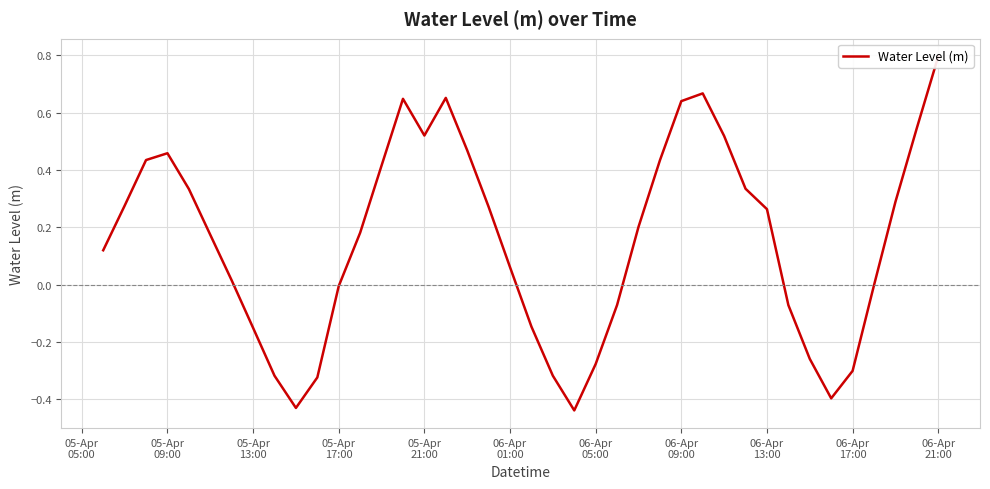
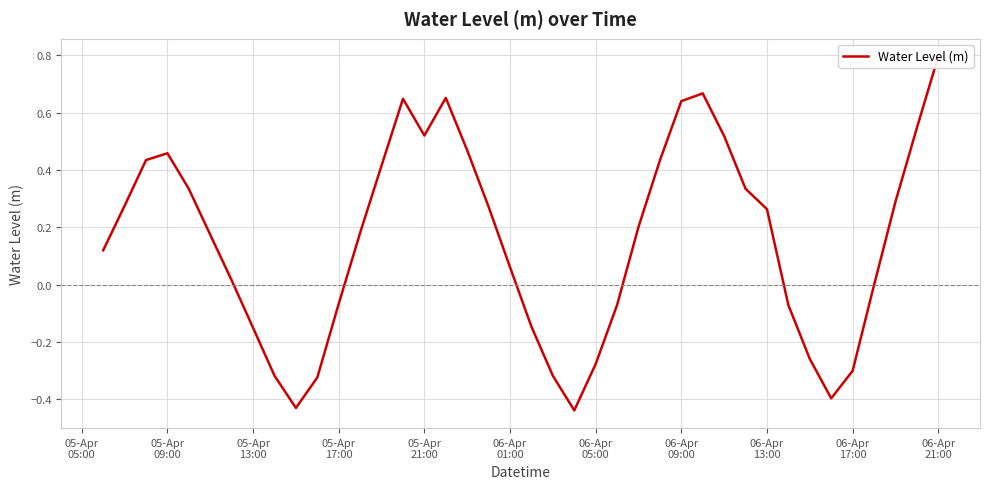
  {
    "05-Apr 09:00": 0.46,
    "05-Apr 13:00": -0.15,
-   "05-Apr 17:00": -0.01,
+   "05-Apr 17:00": -0.07,
    "05-Apr 21:00": 0.52,
    "06-Apr 01:00": 0.06,
    "06-Apr 05:00": -0.28,
    "06-Apr 09:00": 0.64,
    "06-Apr 13:00": 0.26,
    "06-Apr 17:00": -0.30
  }
